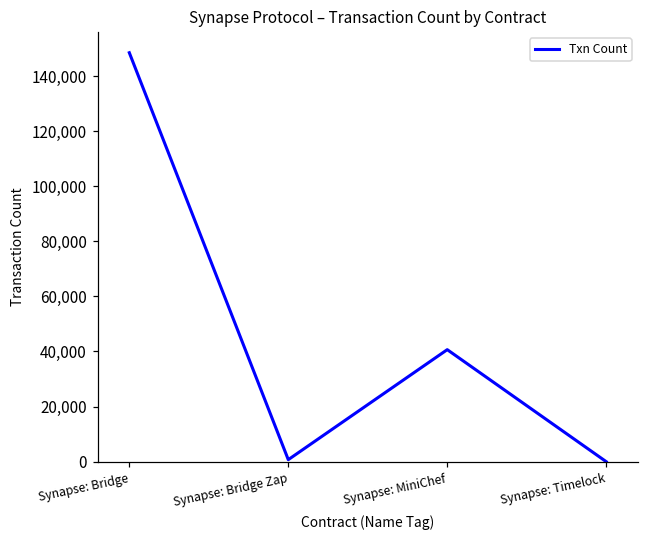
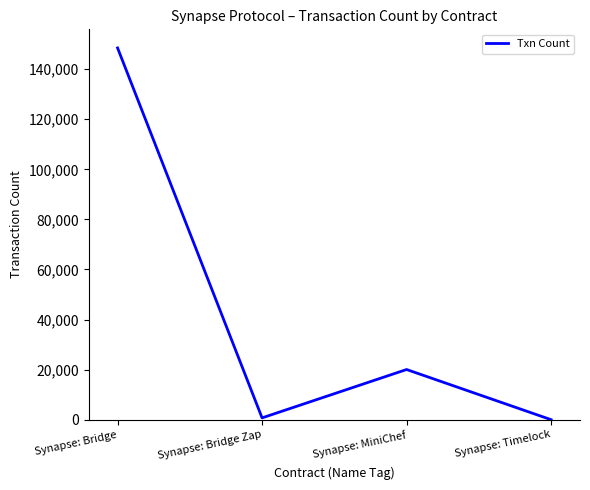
  {
    "Synapse: Bridge": "148,000",
    "Synapse: Bridge Zap": "1,000",
-   "Synapse: MiniChef": "41,000",
+   "Synapse: MiniChef": "20,000",
    "Synapse: Timelock": "0"
  }
